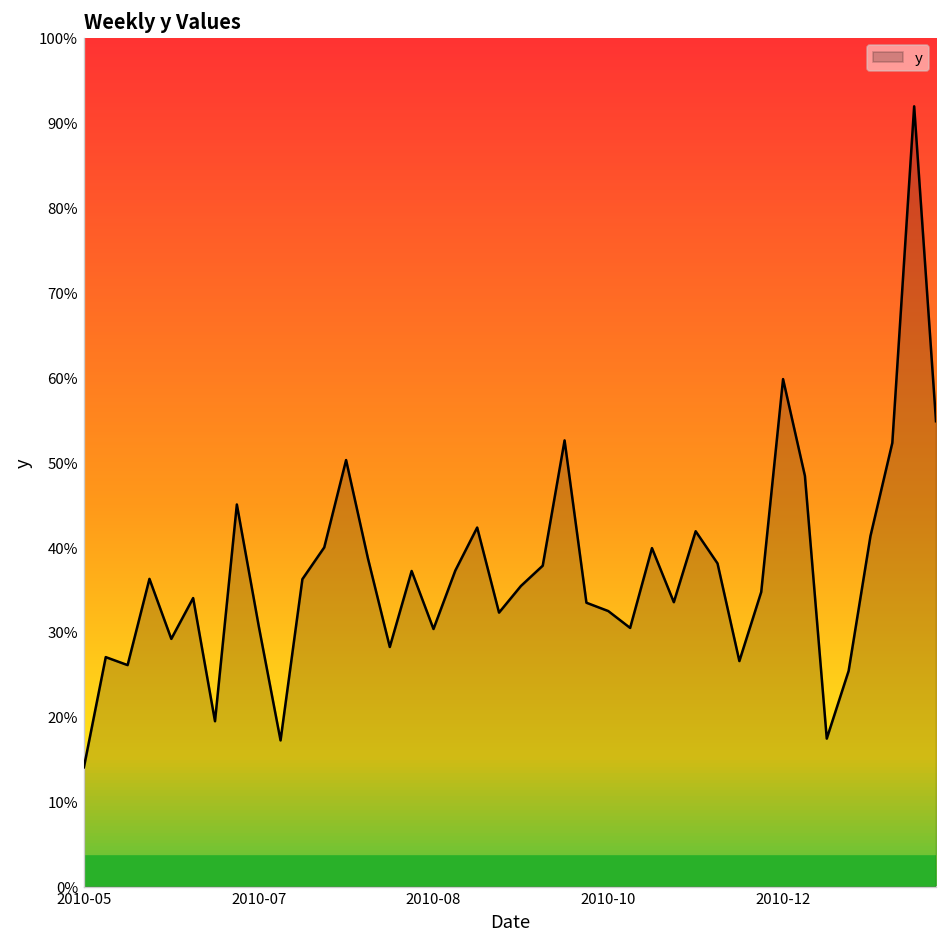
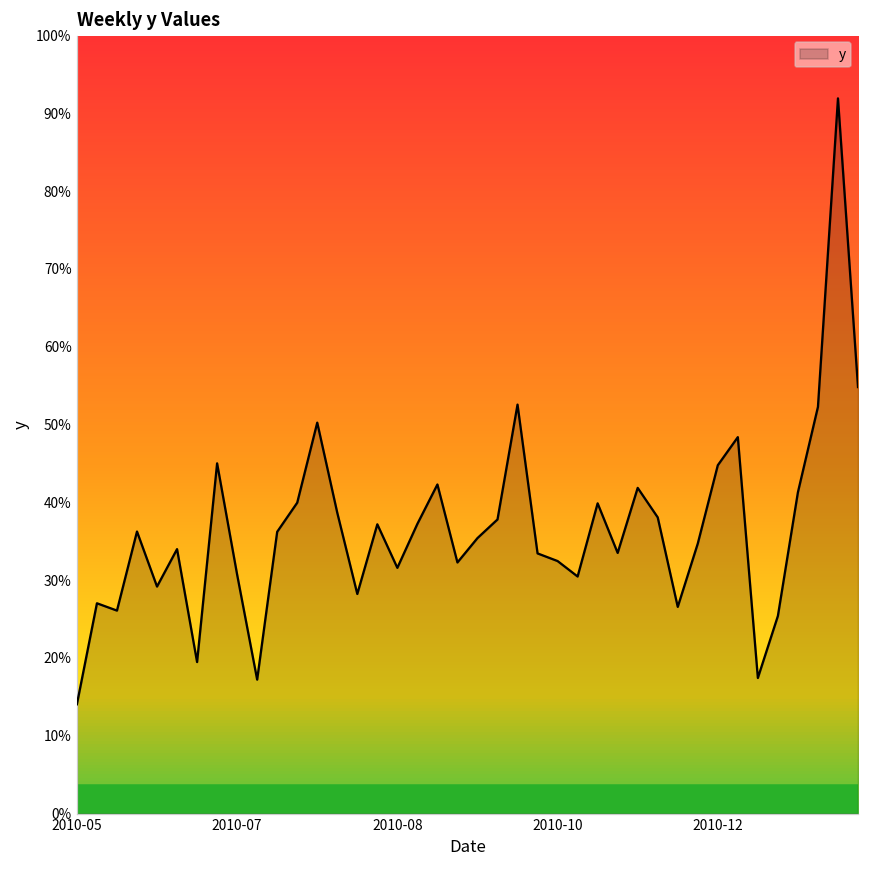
  {
    "2010-05": "14%",
    "2010-07": "31%",
-   "2010-08": "30%",
+   "2010-08": "32%",
    "2010-10": "32%",
-   "2010-12": "60%"
+   "2010-12": "45%"
  }
